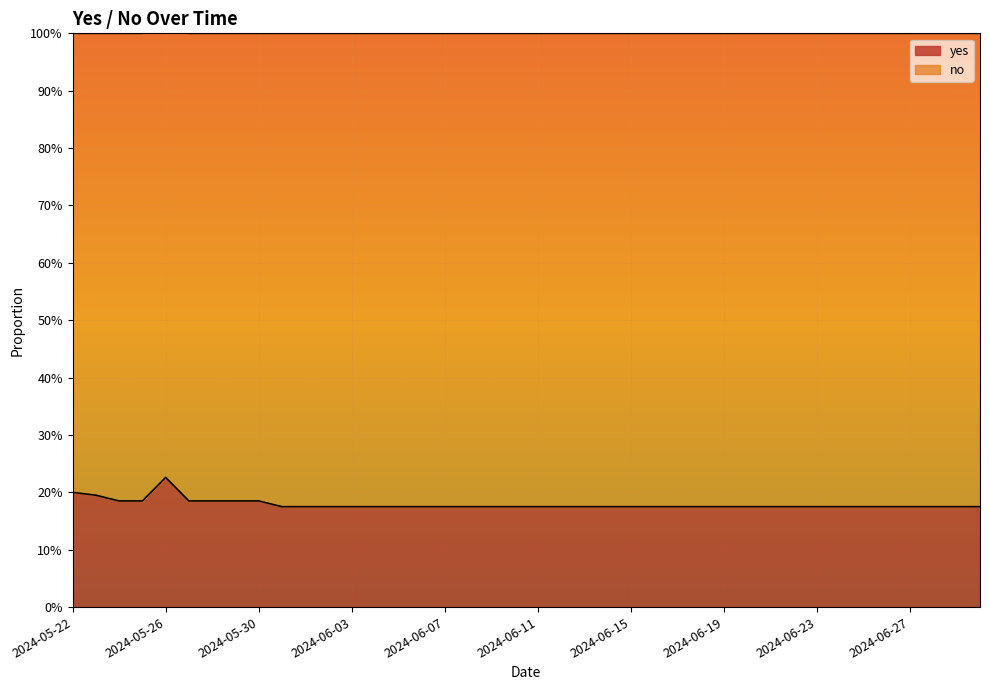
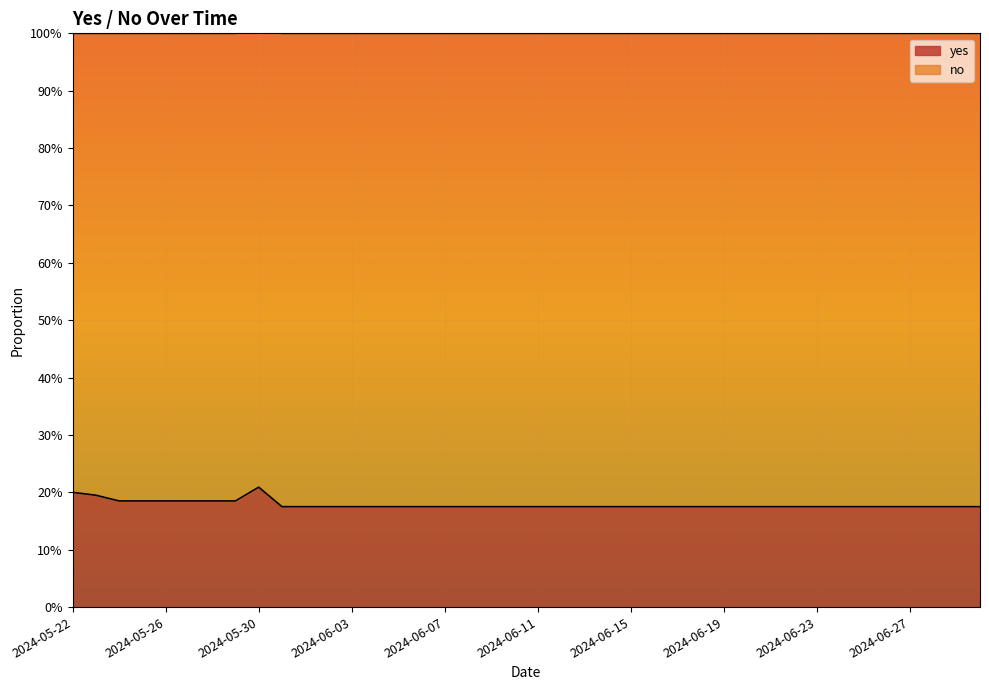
  {
    "yes": {
      "2024-05-22": "20%",
-     "2024-05-26": "23%",
-     "2024-05-30": "19%",
+     "2024-05-26": "19%",
+     "2024-05-30": "21%",
      "2024-06-03": "18%",
      "2024-06-07": "18%",
      "2024-06-11": "18%",
      "2024-06-15": "18%",
      "2024-06-19": "18%",
      "2024-06-23": "18%",
      "2024-06-27": "18%"
    },
    "no": {
      "2024-05-22": "80%",
      "2024-06-03": "83%",
      "2024-06-07": "83%",
      "2024-06-11": "83%",
      "2024-06-15": "83%",
      "2024-06-19": "83%",
      "2024-06-23": "83%",
      "2024-06-27": "83%"
    }
  }
